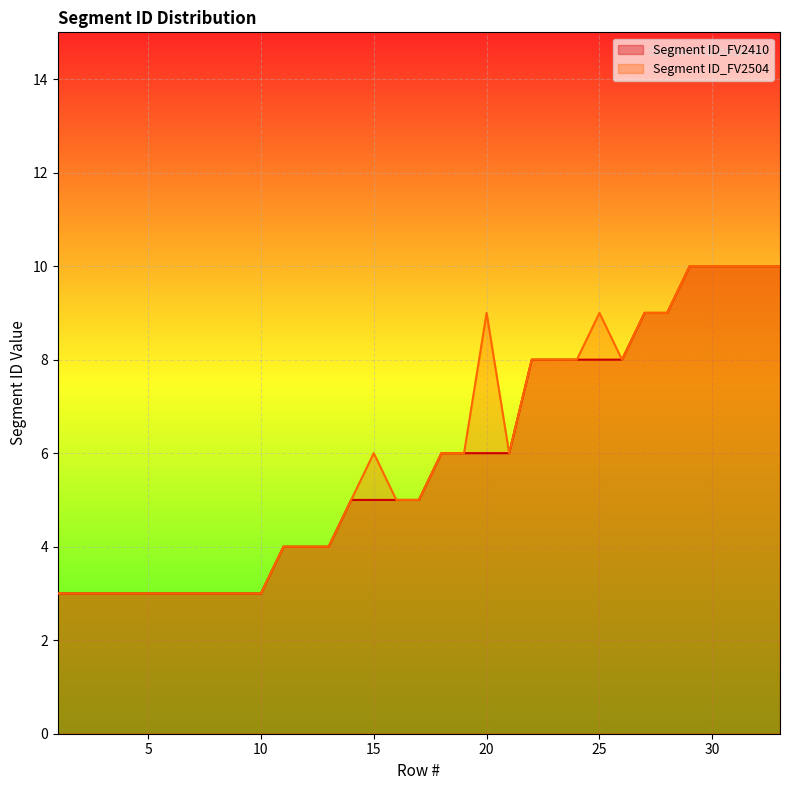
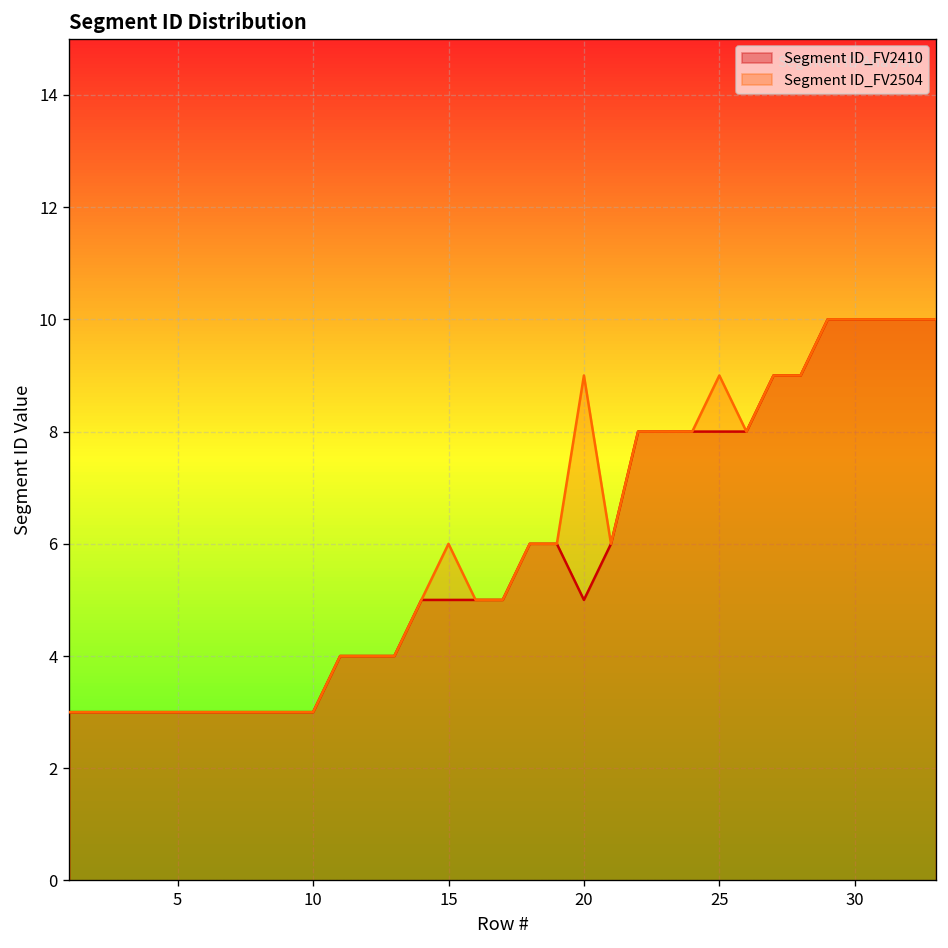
  {
    "Segment ID_FV2410": {
      "15": 5,
-     "20": 6,
+     "20": 5,
      "25": 8
    },
    "Segment ID_FV2504": {
      "15": 6,
      "20": 9,
      "25": 9
    }
  }
